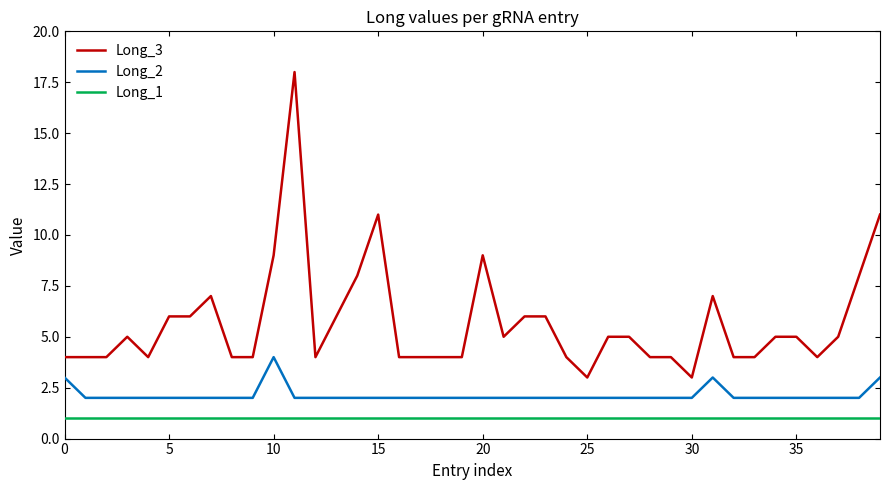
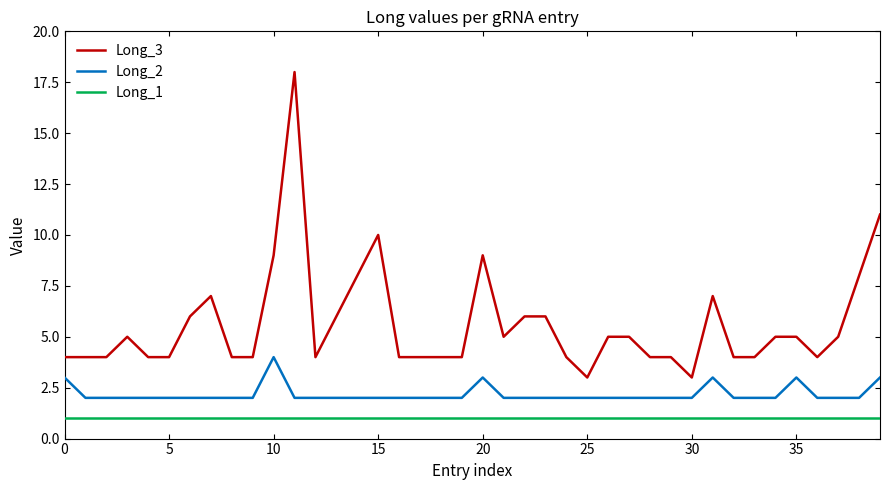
  {
    "Long_3": {
      "0": 4,
-     "5": 6,
+     "5": 4,
      "10": 9,
-     "15": 11,
+     "15": 10,
      "20": 9,
      "25": 3,
      "30": 3,
      "35": 5
    },
    "Long_2": {
      "0": 3,
      "5": 2,
      "10": 4,
      "15": 2,
-     "20": 2,
+     "20": 3,
      "25": 2,
      "30": 2,
-     "35": 2
+     "35": 3
    },
    "Long_1": {
      "0": 1,
      "5": 1,
      "10": 1,
      "15": 1,
      "20": 1,
      "25": 1,
      "30": 1,
      "35": 1
    }
  }
